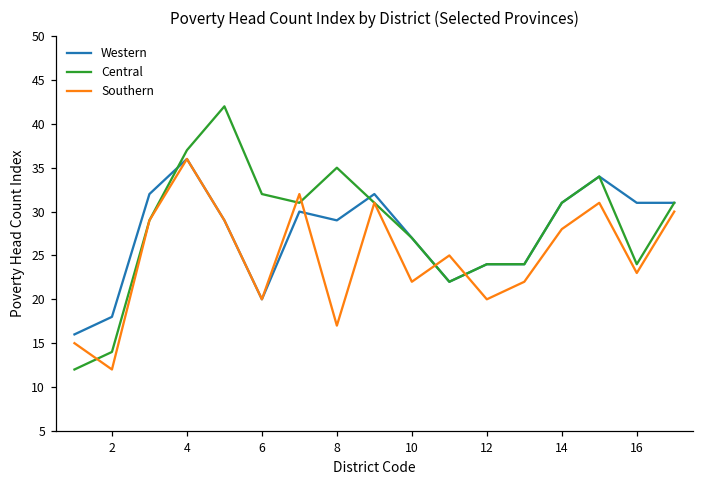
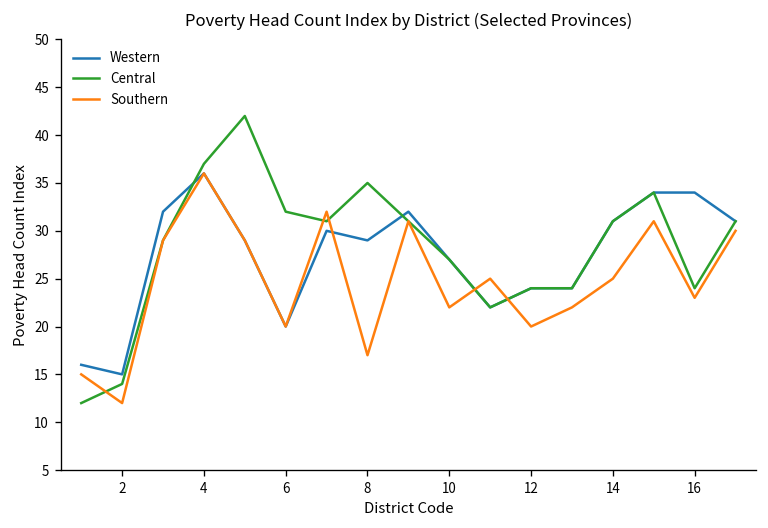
  {
    "Western": {
-     "2": 18,
+     "2": 15,
      "8": 29,
-     "16": 31
+     "16": 34
    },
    "Central": {
      "2": 14,
      "4": 37,
      "6": 32,
      "8": 35,
      "16": 24
    },
    "Southern": {
      "2": 12,
      "8": 17,
      "10": 22,
      "12": 20,
-     "14": 28,
+     "14": 25,
      "16": 23
    }
  }
